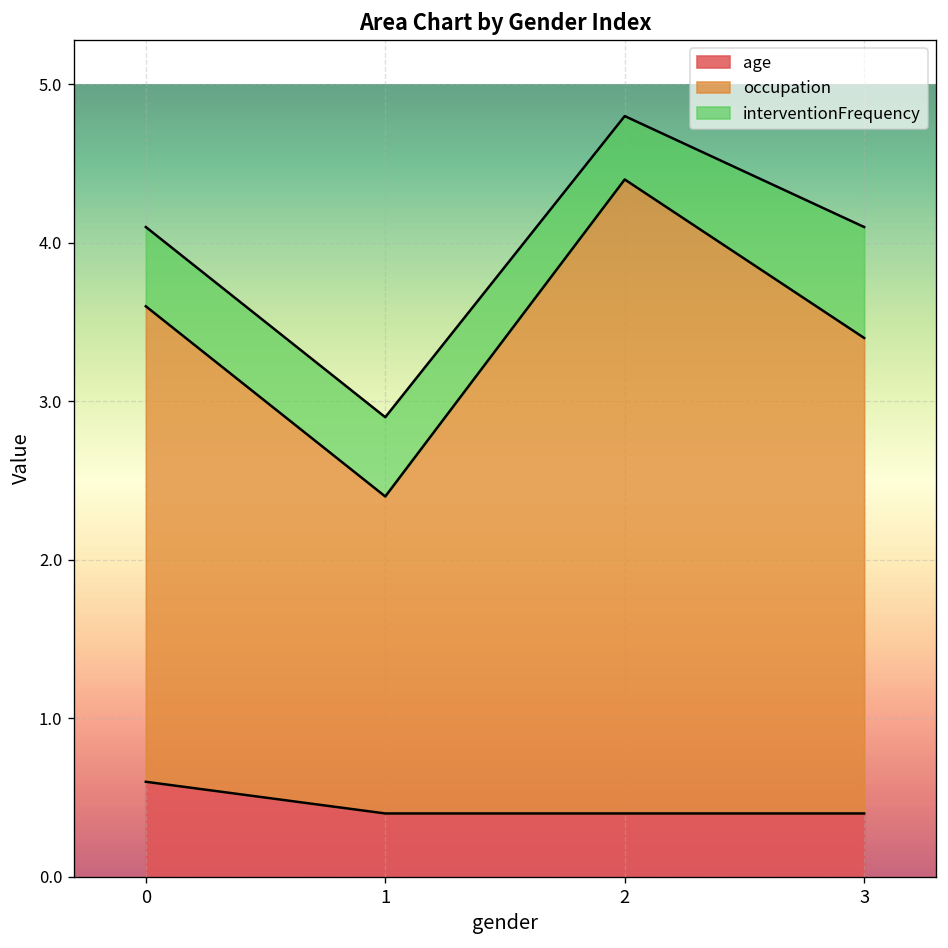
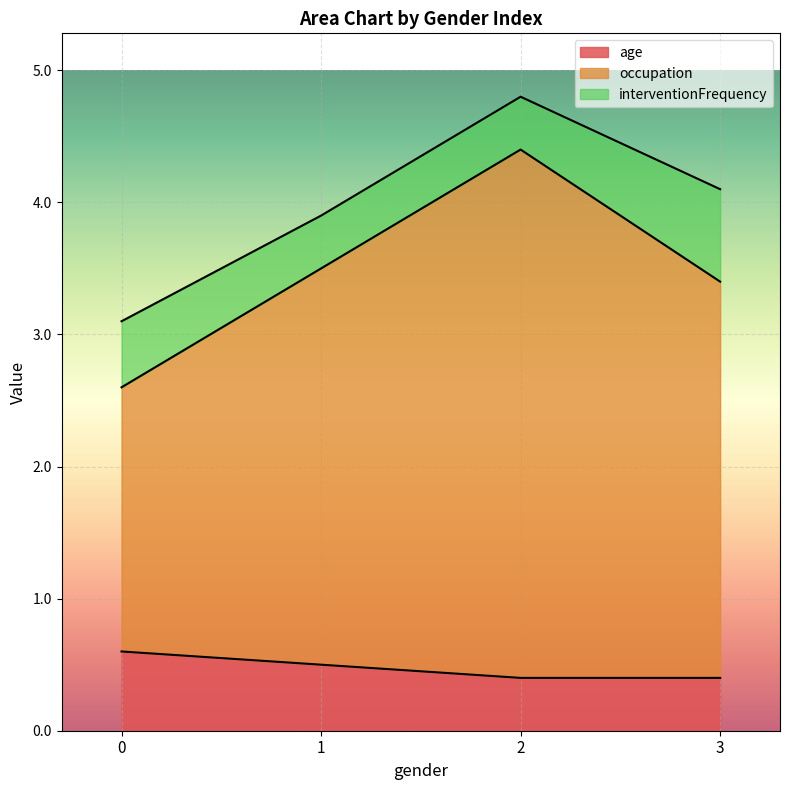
  {
    "age": {
      "0": 0.6,
-     "1": 0.4,
+     "1": 0.5,
      "2": 0.4,
      "3": 0.4
    },
    "occupation": {
-     "0": 3,
-     "1": 2,
+     "0": 2,
+     "1": 3,
      "2": 4,
      "3": 3
    },
    "interventionFrequency": {
      "0": 0.5,
-     "1": 0.5,
+     "1": 0.4,
      "2": 0.4,
      "3": 0.7
    }
  }
